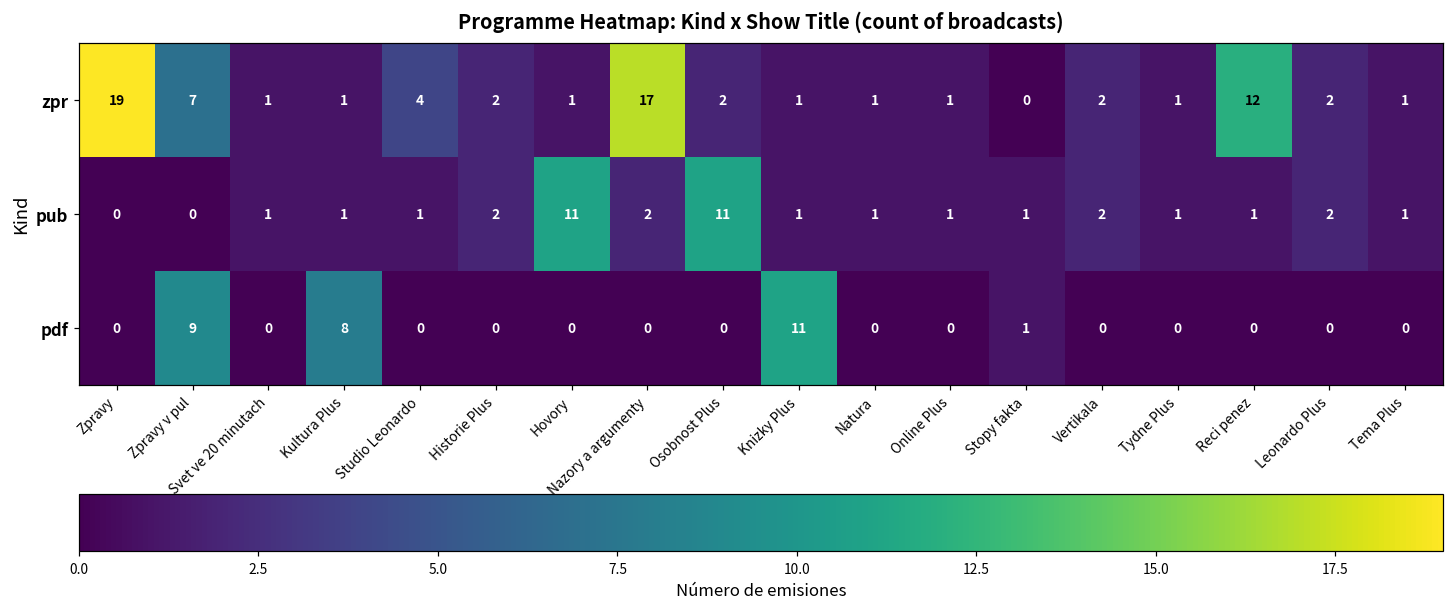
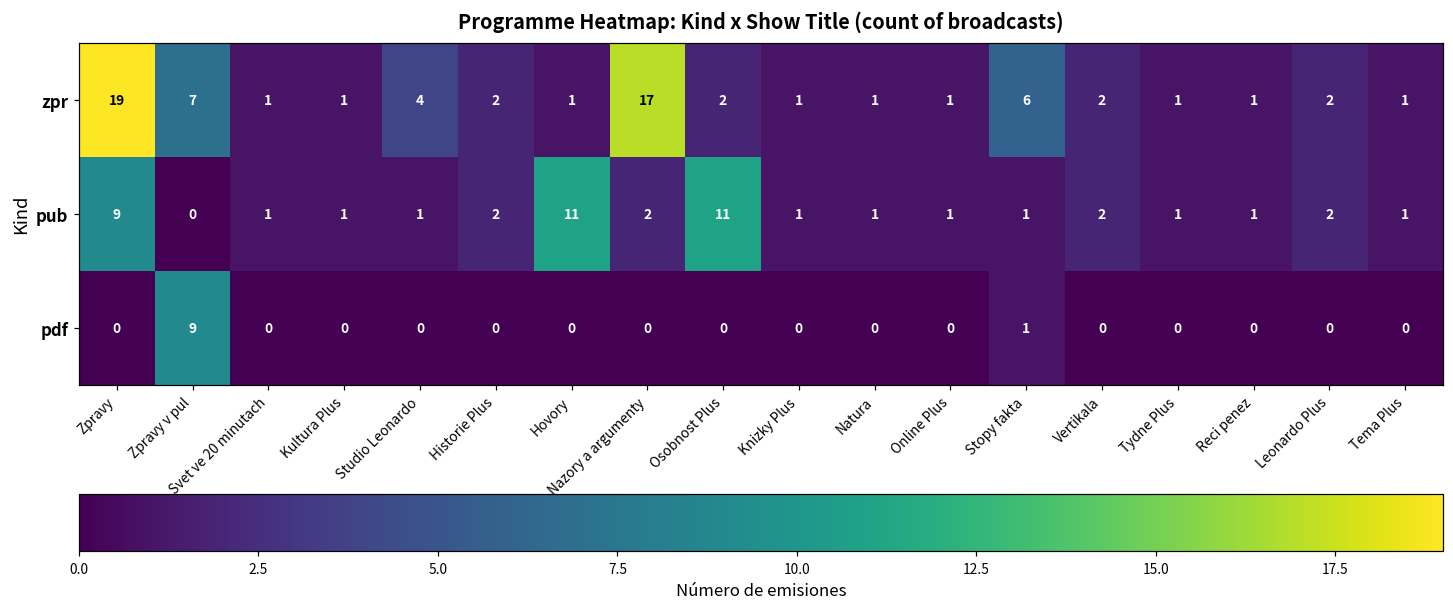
  {
    "zpr": {
      "Zpravy": 19,
      "Zpravy v pul": 7,
      "Svet ve 20 minutach": 1,
      "Kultura Plus": 1,
      "Studio Leonardo": 4,
      "Historie Plus": 2,
      "Hovory": 1,
      "Nazory a argumenty": 17,
      "Osobnost Plus": 2,
      "Knizky Plus": 1,
      "Natura": 1,
      "Online Plus": 1,
-     "Stopy fakta": 0,
+     "Stopy fakta": 6,
      "Vertikala": 2,
      "Tydne Plus": 1,
-     "Reci penez": 12,
+     "Reci penez": 1,
      "Leonardo Plus": 2,
      "Tema Plus": 1
    },
    "pub": {
-     "Zpravy": 0,
+     "Zpravy": 9,
      "Zpravy v pul": 0,
      "Svet ve 20 minutach": 1,
      "Kultura Plus": 1,
      "Studio Leonardo": 1,
      "Historie Plus": 2,
      "Hovory": 11,
      "Nazory a argumenty": 2,
      "Osobnost Plus": 11,
      "Knizky Plus": 1,
      "Natura": 1,
      "Online Plus": 1,
      "Stopy fakta": 1,
      "Vertikala": 2,
      "Tydne Plus": 1,
      "Reci penez": 1,
      "Leonardo Plus": 2,
      "Tema Plus": 1
    },
    "pdf": {
      "Zpravy": 0,
      "Zpravy v pul": 9,
      "Svet ve 20 minutach": 0,
-     "Kultura Plus": 8,
+     "Kultura Plus": 0,
      "Studio Leonardo": 0,
      "Historie Plus": 0,
      "Hovory": 0,
      "Nazory a argumenty": 0,
      "Osobnost Plus": 0,
-     "Knizky Plus": 11,
+     "Knizky Plus": 0,
      "Natura": 0,
      "Online Plus": 0,
      "Stopy fakta": 1,
      "Vertikala": 0,
      "Tydne Plus": 0,
      "Reci penez": 0,
      "Leonardo Plus": 0,
      "Tema Plus": 0
    }
  }
